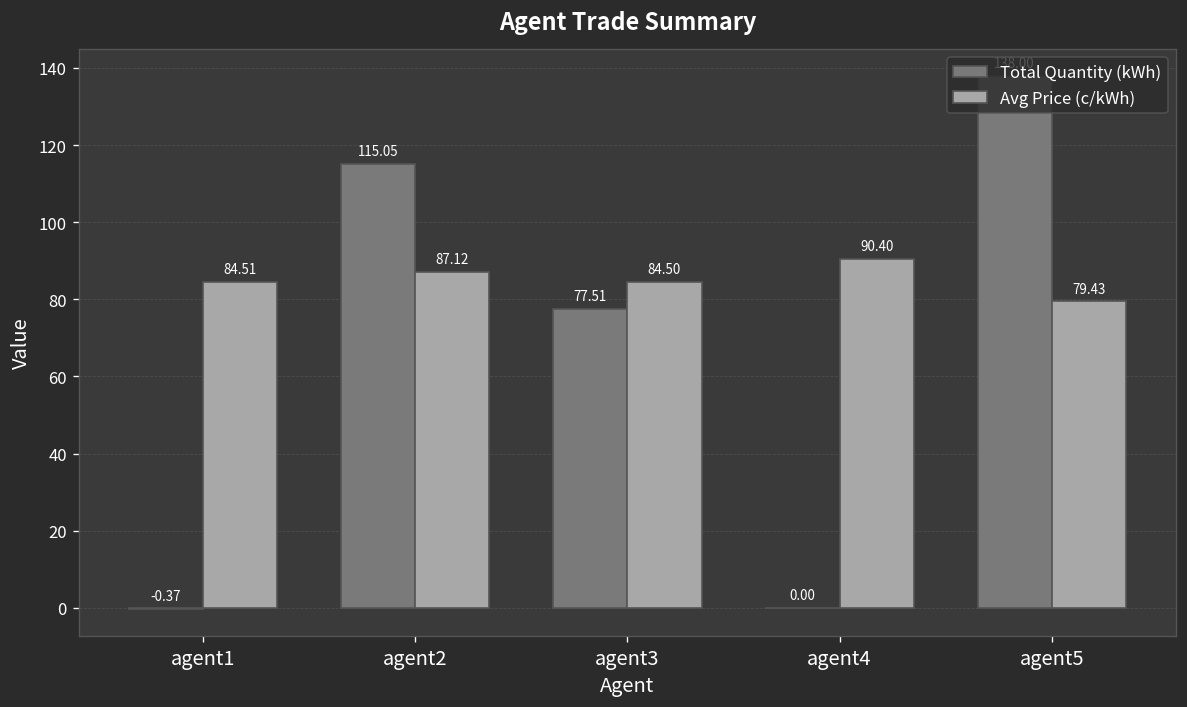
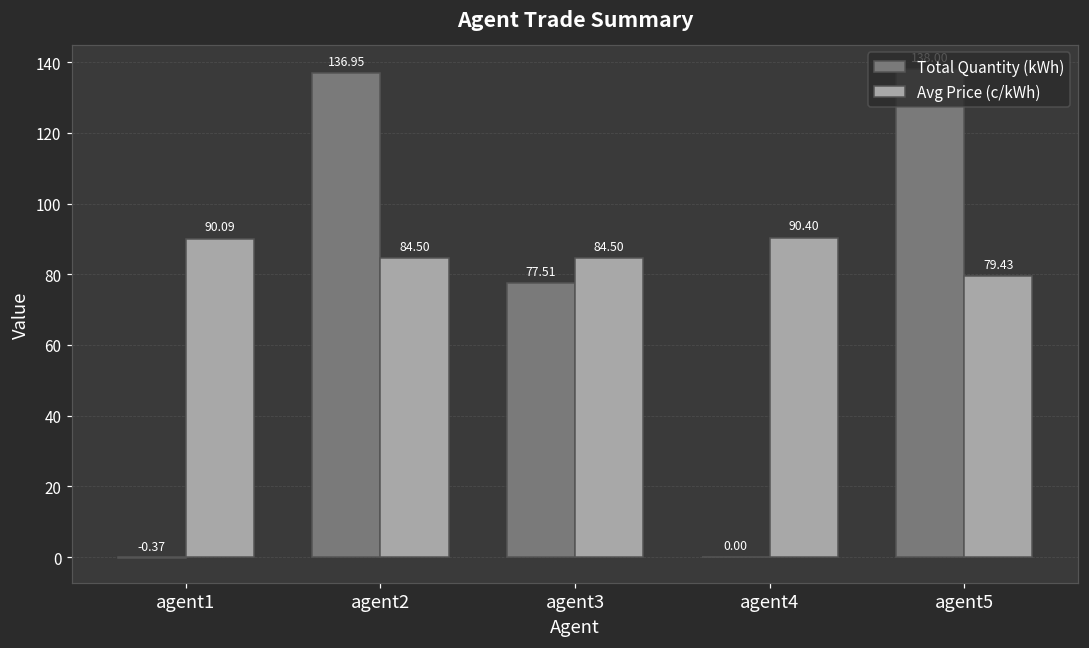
  {
    "Total Quantity (kWh)": {
      "agent1": -0.37,
-     "agent2": 115.05,
+     "agent2": 136.95,
      "agent3": 77.51,
      "agent4": 0.00
    },
    "Avg Price (c/kWh)": {
-     "agent1": 84.51,
-     "agent2": 87.12,
+     "agent1": 90.09,
+     "agent2": 84.50,
      "agent3": 84.50,
      "agent4": 90.40,
      "agent5": 79.43
    }
  }
